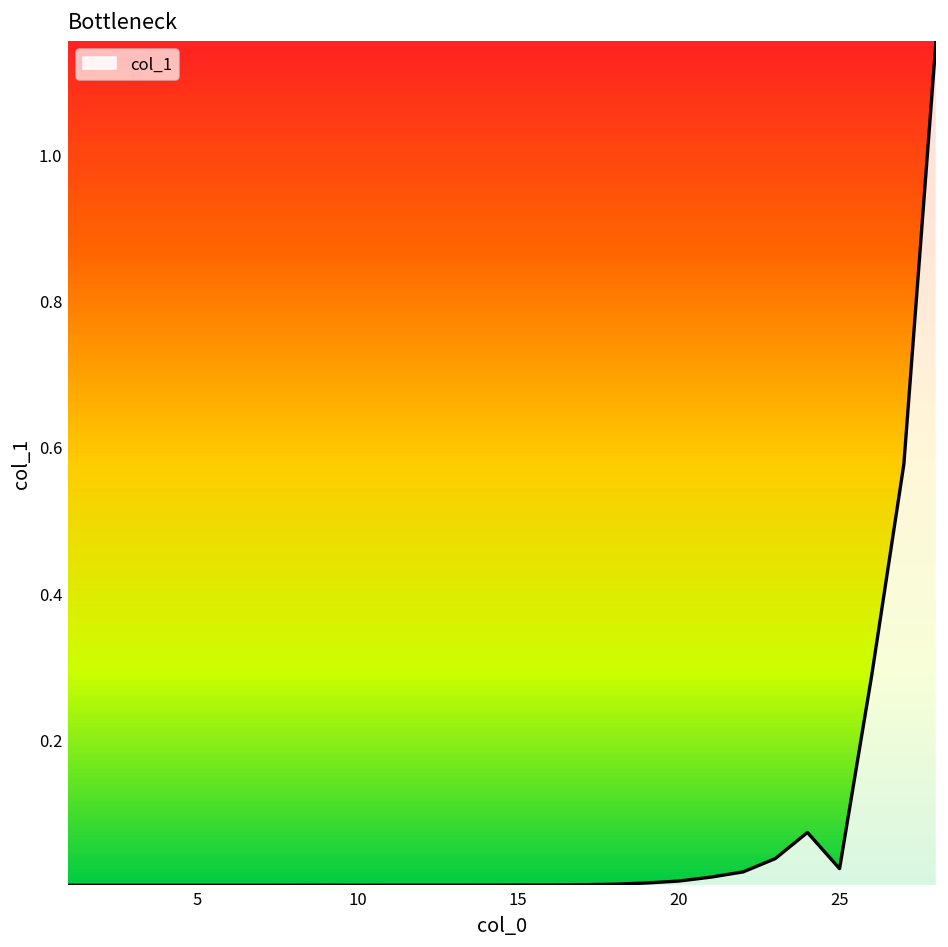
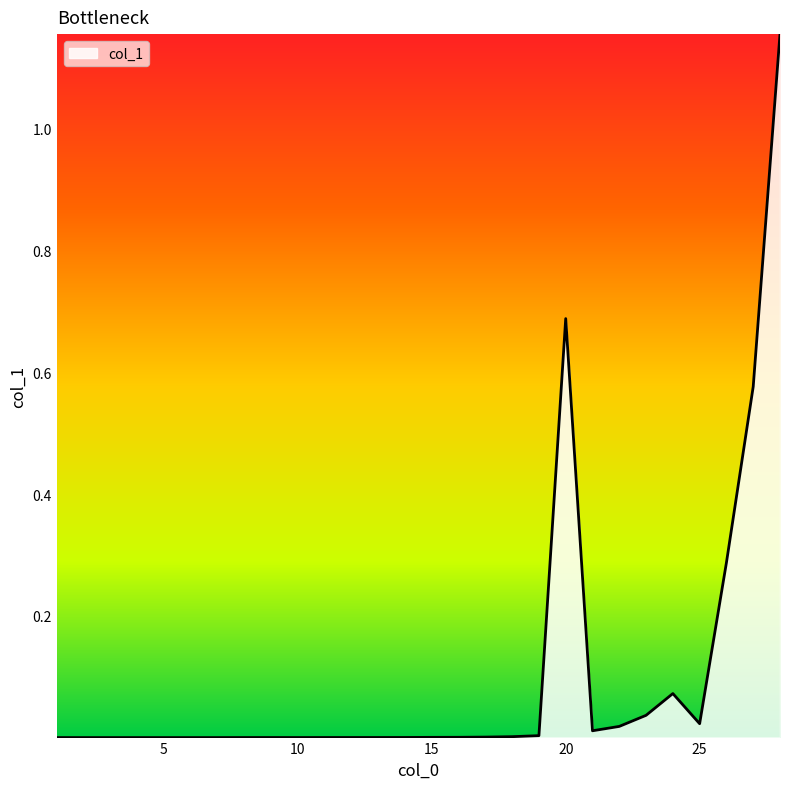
  {
    "5": 0.00,
    "10": 0.00,
    "15": 0.00,
-   "20": 0.01,
+   "20": 0.69,
    "25": 0.02
  }
